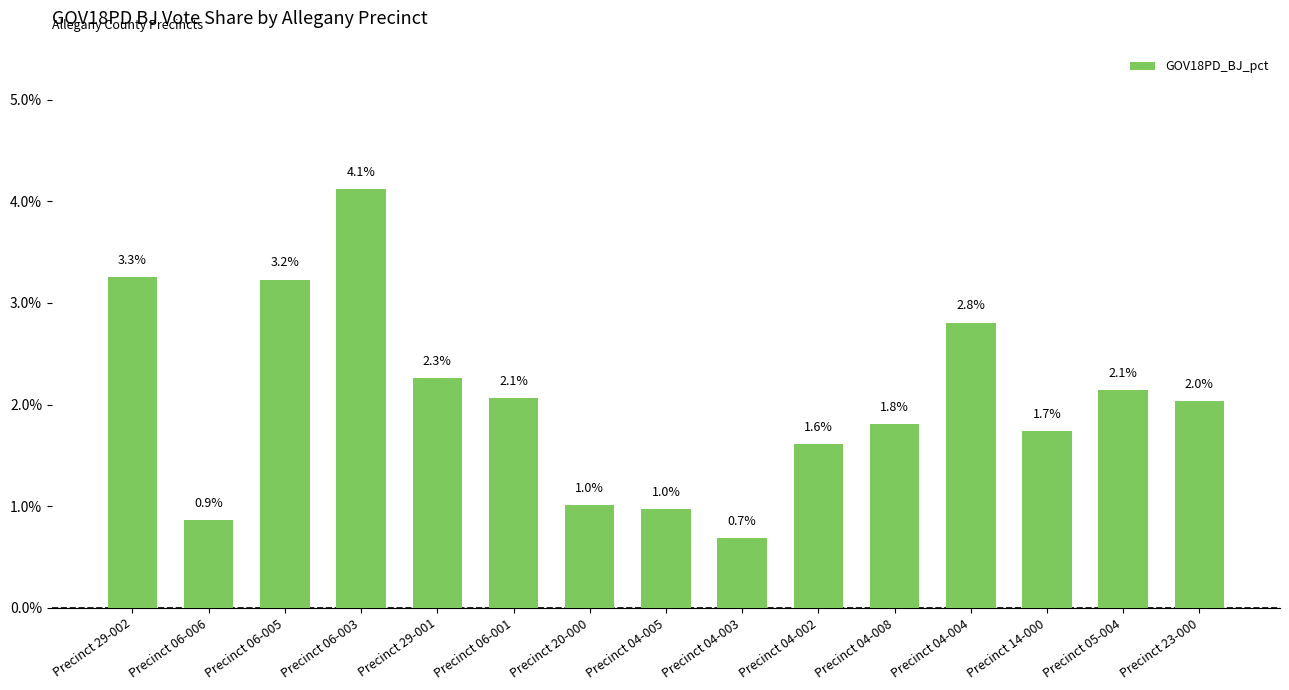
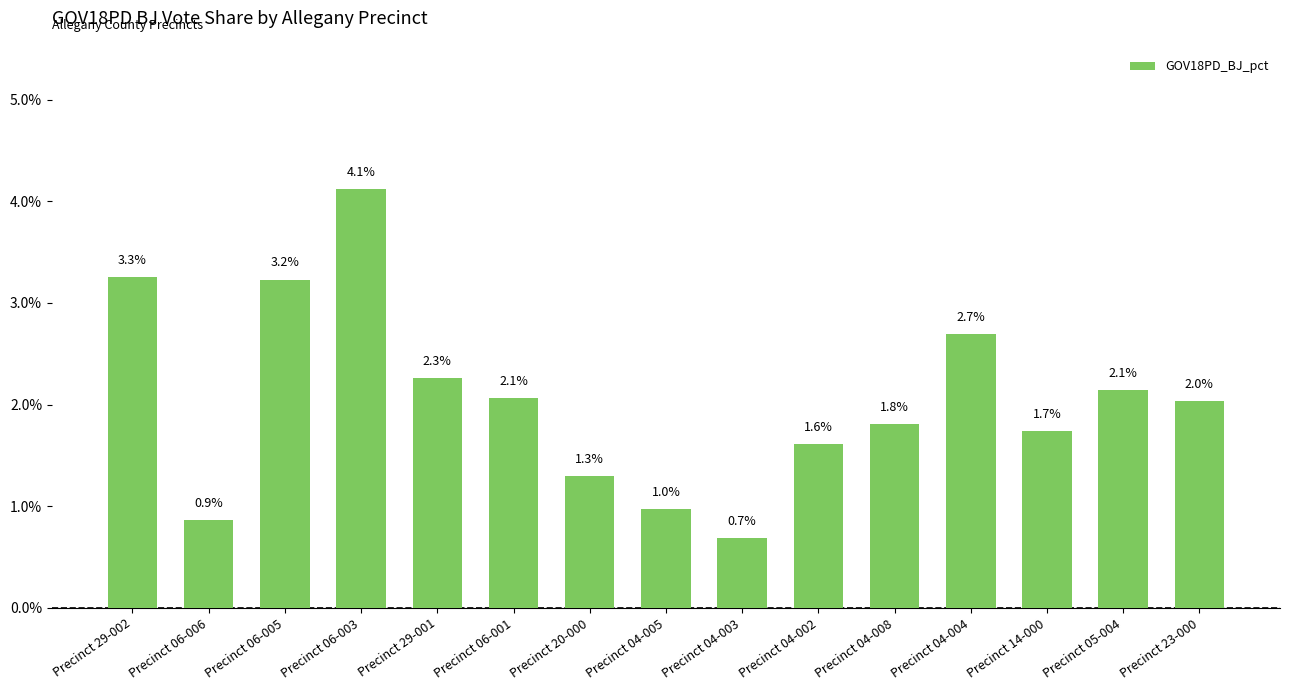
  {
    "Precinct 29-002": "3.3%",
    "Precinct 06-006": "0.9%",
    "Precinct 06-005": "3.2%",
    "Precinct 06-003": "4.1%",
    "Precinct 29-001": "2.3%",
    "Precinct 06-001": "2.1%",
-   "Precinct 20-000": "1.0%",
+   "Precinct 20-000": "1.3%",
    "Precinct 04-005": "1.0%",
    "Precinct 04-003": "0.7%",
    "Precinct 04-002": "1.6%",
    "Precinct 04-008": "1.8%",
-   "Precinct 04-004": "2.8%",
+   "Precinct 04-004": "2.7%",
    "Precinct 14-000": "1.7%",
    "Precinct 05-004": "2.1%",
    "Precinct 23-000": "2.0%"
  }
